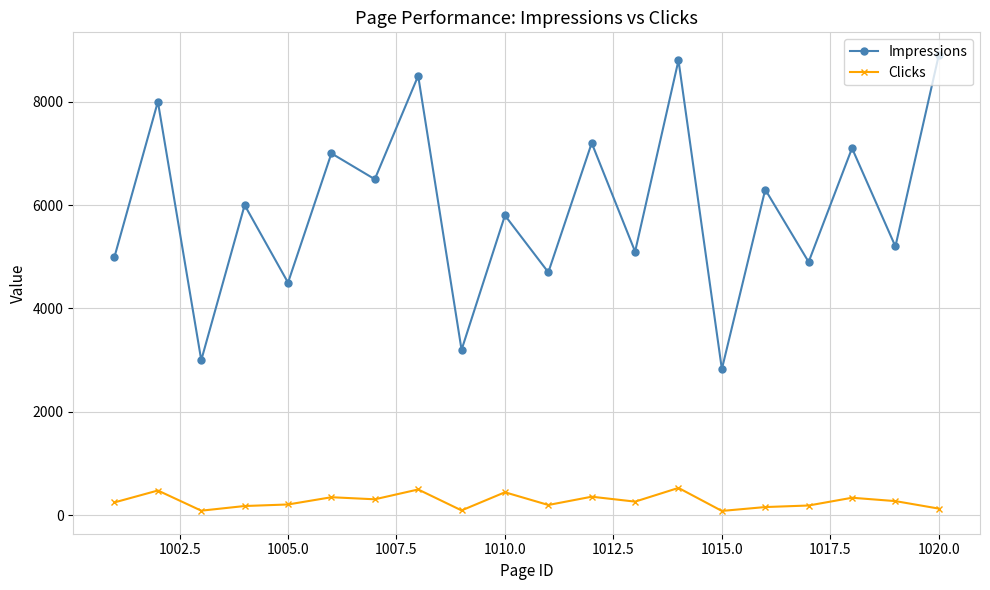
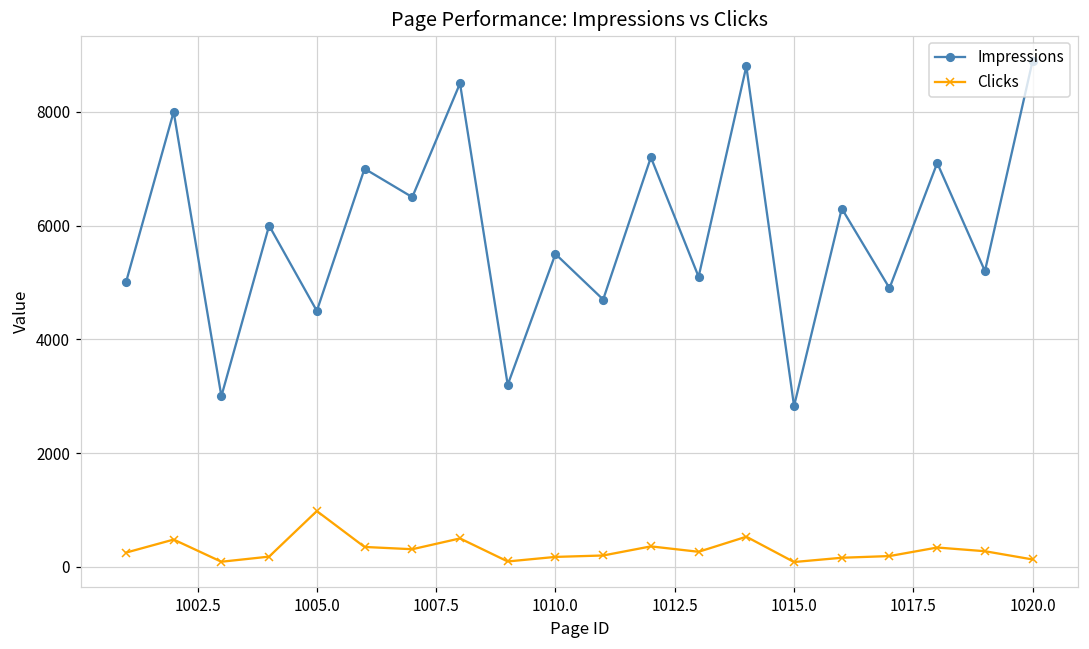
  {
    "Impressions": {
      "1005.0": 4500,
-     "1010.0": 5800,
+     "1010.0": 5500,
      "1015.0": 2800
    },
    "Clicks": {
-     "1005.0": 200,
-     "1010.0": 400,
+     "1005.0": 1000,
+     "1010.0": 200,
      "1015.0": 100,
      "1020.0": 100
    }
  }
